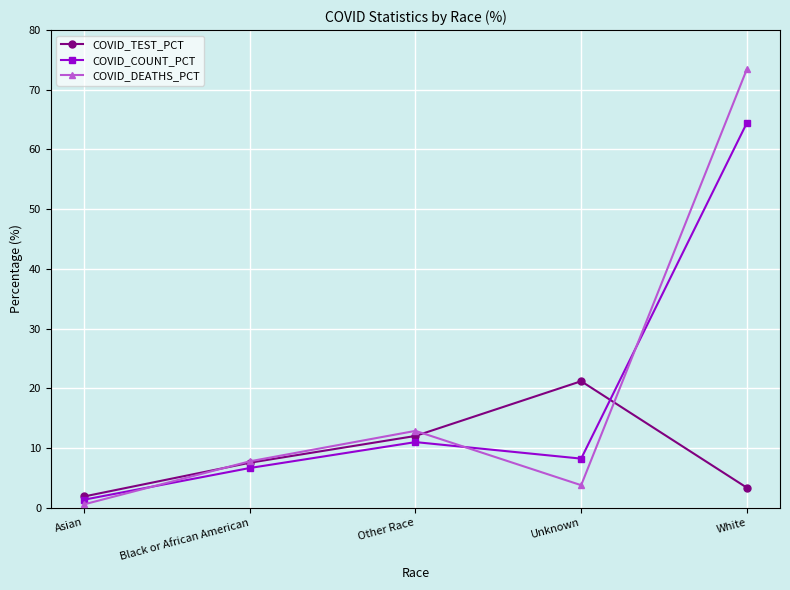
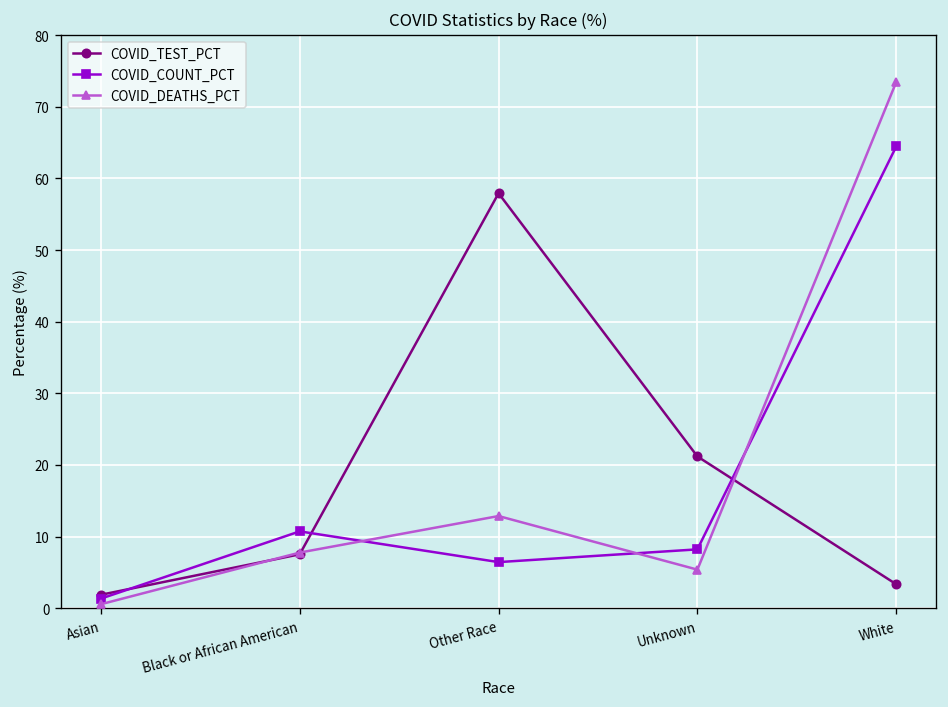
  {
    "COVID_TEST_PCT": {
      "Asian": 2,
-     "Other Race": 12,
+     "Other Race": 58,
      "Unknown": 21,
      "White": 3
    },
    "COVID_COUNT_PCT": {
      "Asian": 1,
-     "Black or African American": 7,
-     "Other Race": 11,
+     "Black or African American": 11,
+     "Other Race": 6,
      "Unknown": 8,
      "White": 64
    },
    "COVID_DEATHS_PCT": {
      "Asian": 1,
      "Other Race": 13,
-     "Unknown": 4,
+     "Unknown": 5,
      "White": 73
    }
  }
